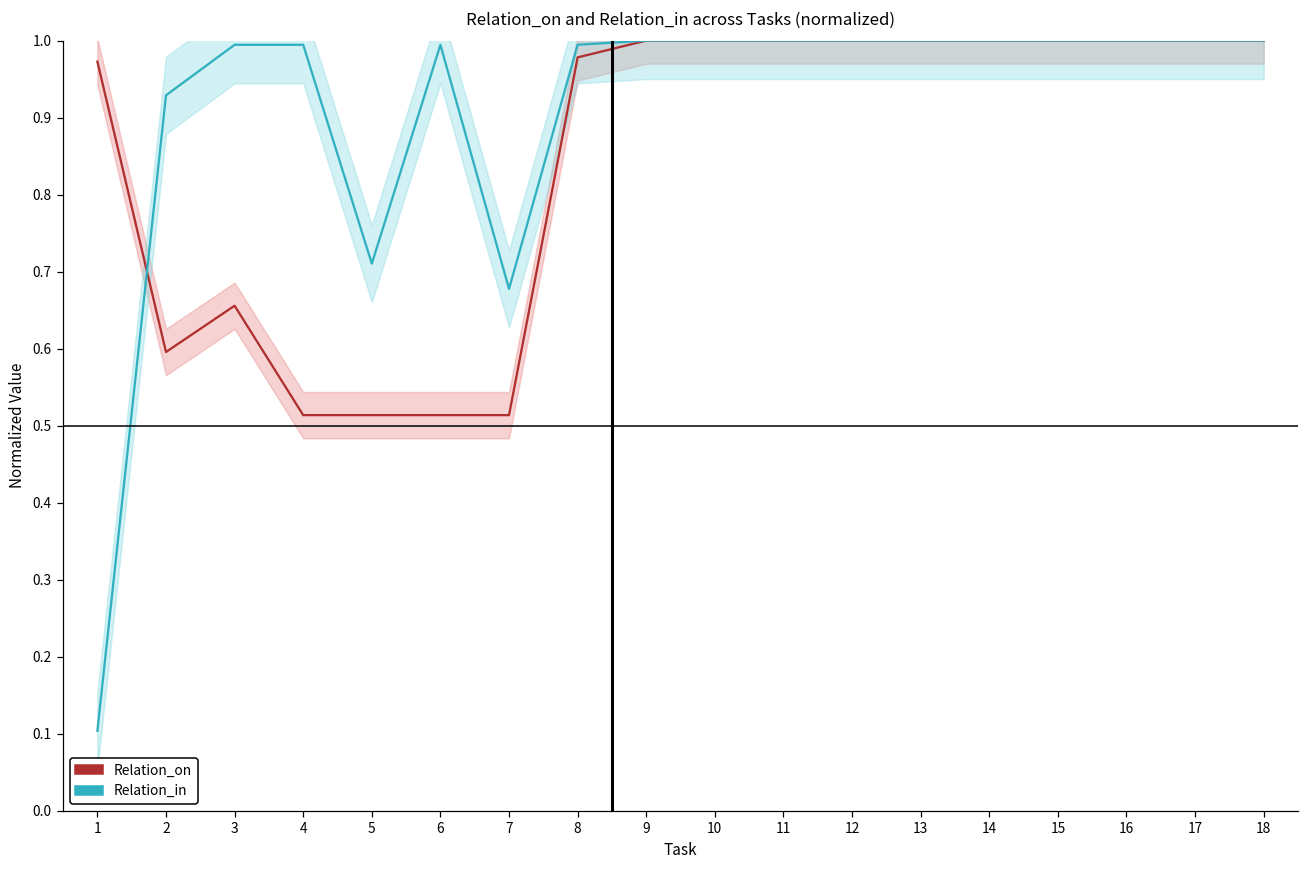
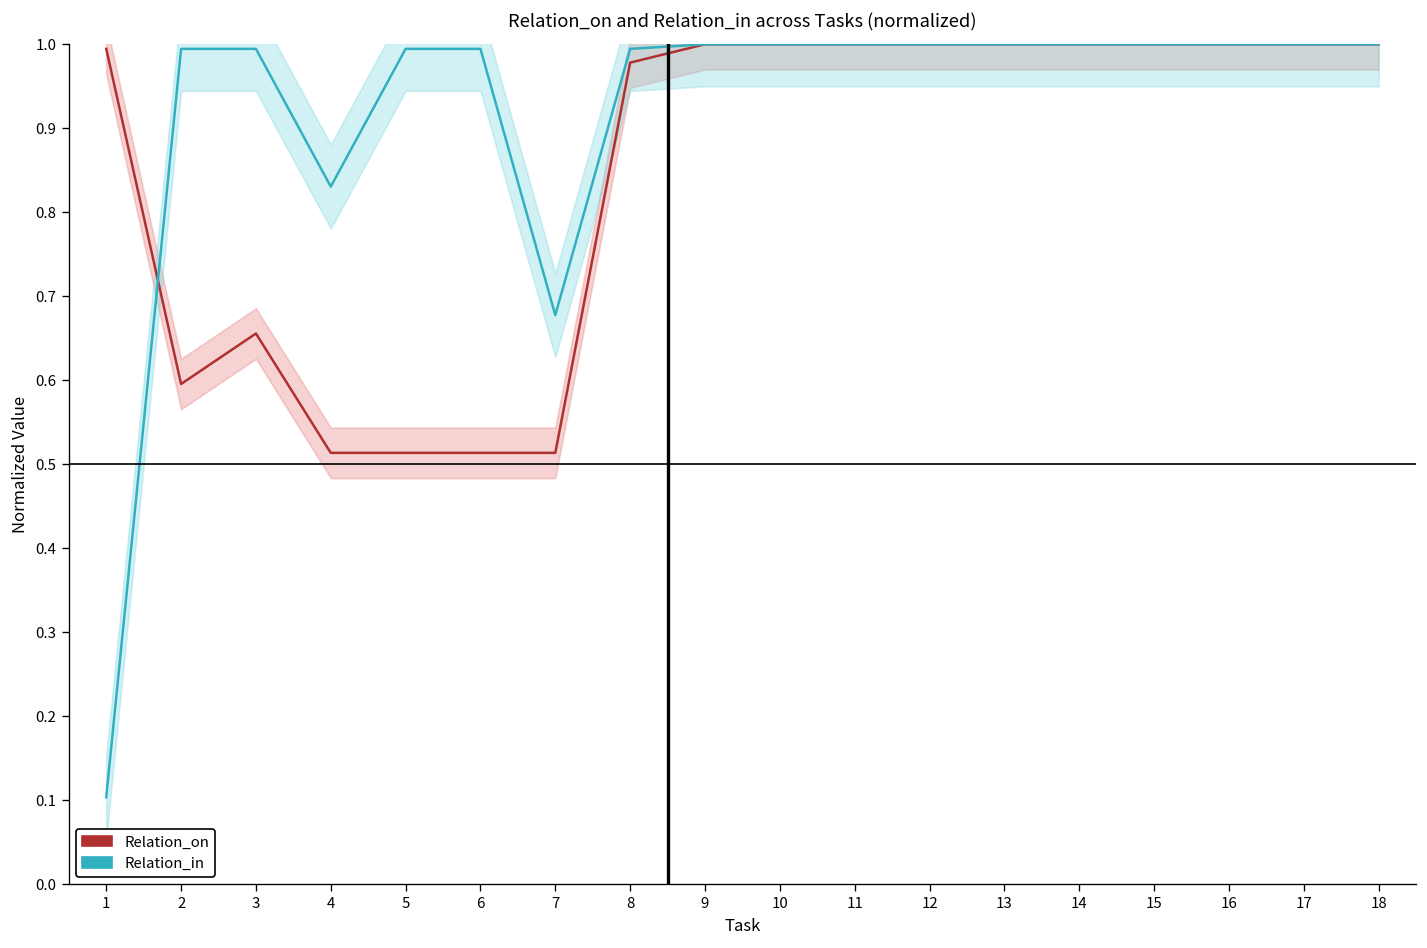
  {
    "Relation_on": {
-     "1": 0.97,
+     "1": 0.99,
      "2": 0.60,
      "3": 0.66,
      "4": 0.51,
      "5": 0.51,
      "6": 0.51,
      "7": 0.51,
      "8": 0.98
    },
    "Relation_in": {
      "1": 0.10,
-     "2": 0.93,
+     "2": 0.99,
      "3": 0.99,
-     "4": 0.99,
-     "5": 0.71,
+     "4": 0.83,
+     "5": 0.99,
      "6": 0.99,
      "7": 0.68,
      "8": 0.99
    }
  }
